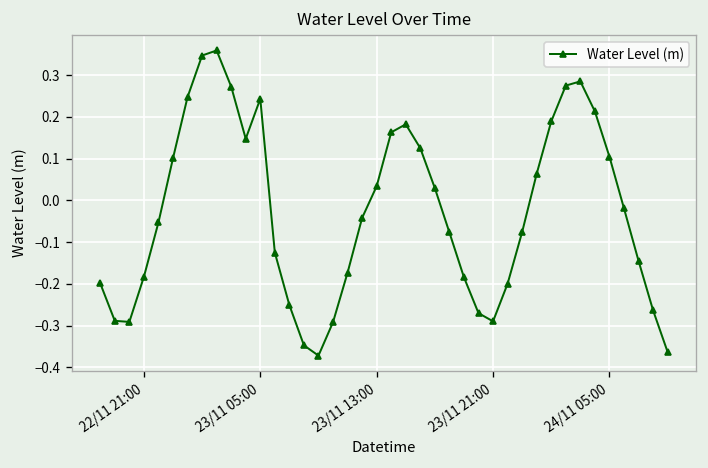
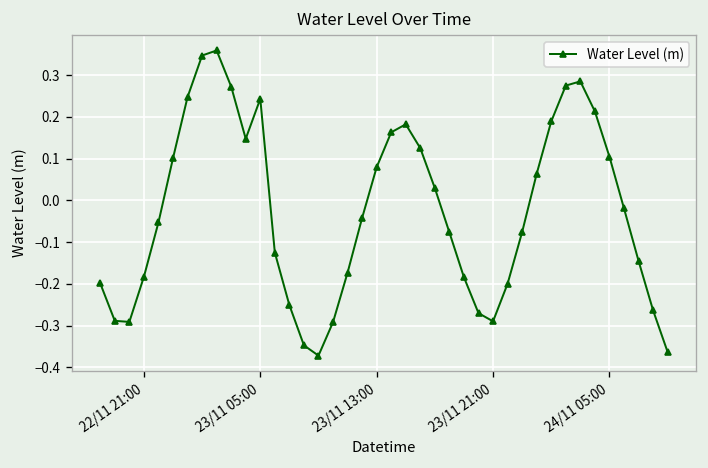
  {
    "22/11 21:00": -0.18,
    "23/11 05:00": 0.24,
-   "23/11 13:00": 0.03,
+   "23/11 13:00": 0.08,
    "23/11 21:00": -0.29,
    "24/11 05:00": 0.10
  }
